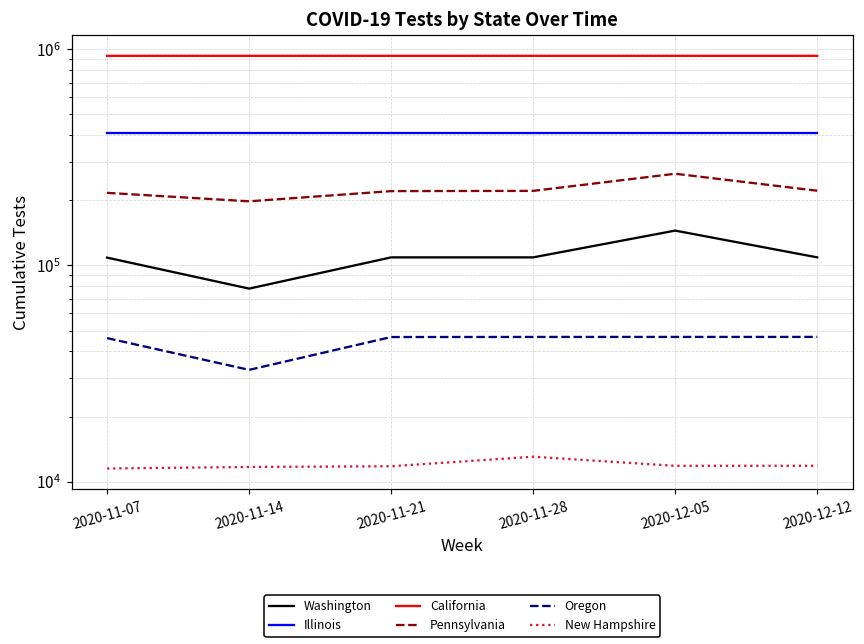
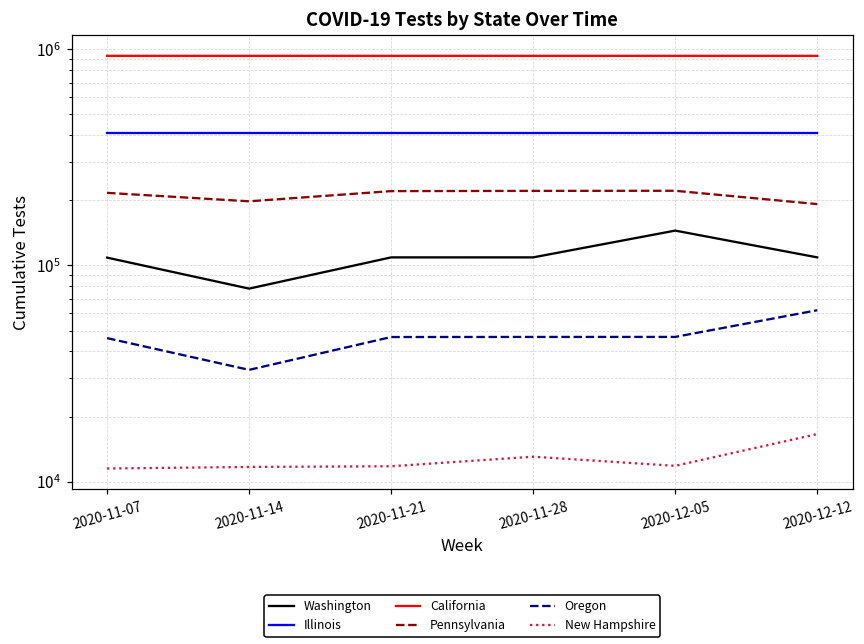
  {
    "Washington": {
      "2020-11-07": 110000,
      "2020-11-14": 78000,
      "2020-11-21": 110000,
      "2020-11-28": 110000,
      "2020-12-05": 140000,
      "2020-12-12": 110000
    },
    "Illinois": {
      "2020-11-07": 410000,
      "2020-11-14": 410000,
      "2020-11-21": 410000,
      "2020-11-28": 410000,
      "2020-12-05": 410000,
      "2020-12-12": 410000
    },
    "California": {
      "2020-11-07": 900000,
      "2020-11-14": 900000,
      "2020-11-21": 900000,
      "2020-11-28": 900000,
      "2020-12-05": 900000,
      "2020-12-12": 900000
    },
    "Pennsylvania": {
      "2020-11-07": 220000,
      "2020-11-14": 200000,
      "2020-11-21": 220000,
      "2020-11-28": 220000,
-     "2020-12-05": 270000,
-     "2020-12-12": 220000
+     "2020-12-05": 220000,
+     "2020-12-12": 190000
    },
    "Oregon": {
      "2020-11-07": 46000,
      "2020-11-14": 33000,
      "2020-11-21": 47000,
      "2020-11-28": 47000,
      "2020-12-05": 47000,
-     "2020-12-12": 47000
+     "2020-12-12": 62000
    },
    "New Hampshire": {
      "2020-11-07": 11000,
      "2020-11-14": 12000,
      "2020-11-21": 12000,
      "2020-11-28": 13000,
      "2020-12-05": 12000,
-     "2020-12-12": 12000
+     "2020-12-12": 17000
    }
  }
